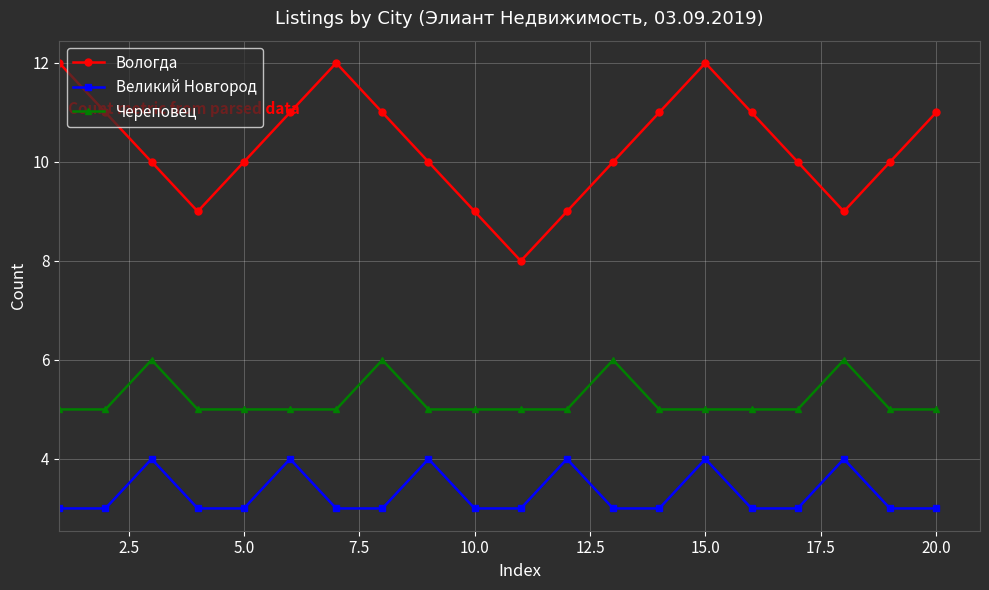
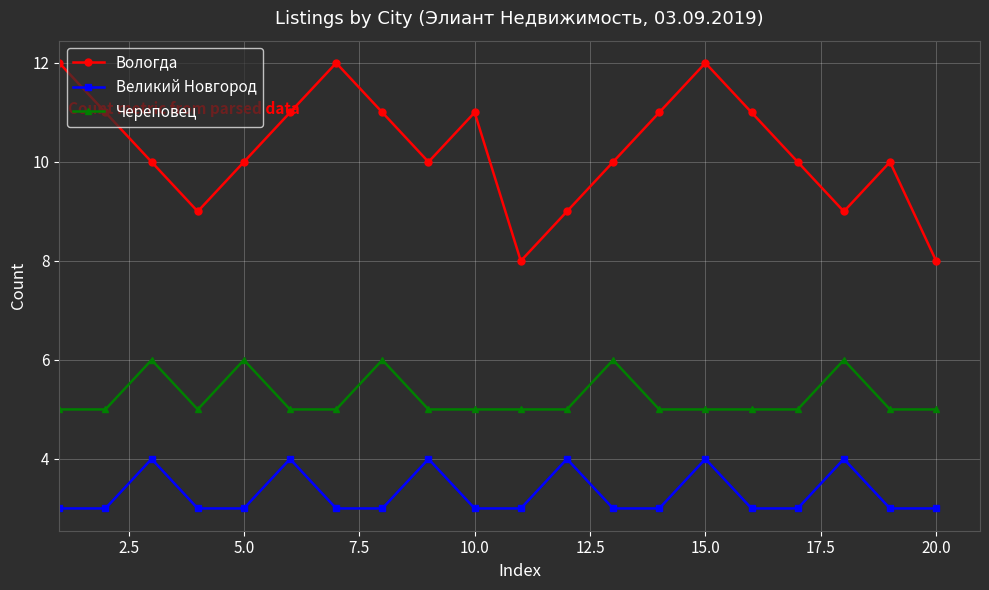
  {
    "Вологда": {
      "5.0": 10,
-     "10.0": 9,
+     "10.0": 11,
      "15.0": 12,
-     "20.0": 11
+     "20.0": 8
    },
    "Великий Новгород": {
      "5.0": 3,
      "10.0": 3,
      "15.0": 4,
      "20.0": 3
    },
    "Череповец": {
-     "5.0": 5,
+     "5.0": 6,
      "10.0": 5,
      "15.0": 5,
      "20.0": 5
    }
  }
